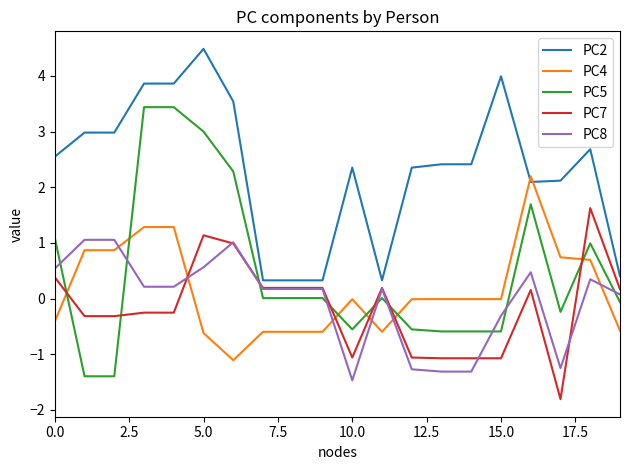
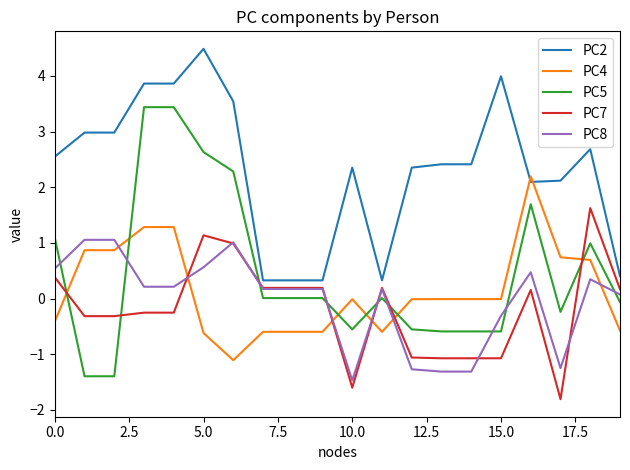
  {
    "PC2": {
      "0.0": 2.5,
      "5.0": 4.5,
      "10.0": 2.4,
      "15.0": 4.0
    },
    "PC4": {
      "0.0": -0.4,
      "5.0": -0.6,
      "10.0": 0.0,
      "15.0": 0.0
    },
    "PC5": {
      "0.0": 1.1,
-     "5.0": 3.0,
+     "5.0": 2.6,
      "10.0": -0.6,
      "15.0": -0.6
    },
    "PC7": {
      "0.0": 0.4,
      "5.0": 1.1,
-     "10.0": -1.1,
+     "10.0": -1.6,
      "15.0": -1.1
    },
    "PC8": {
      "0.0": 0.5,
      "5.0": 0.6,
      "10.0": -1.5,
      "15.0": -0.3
    }
  }
